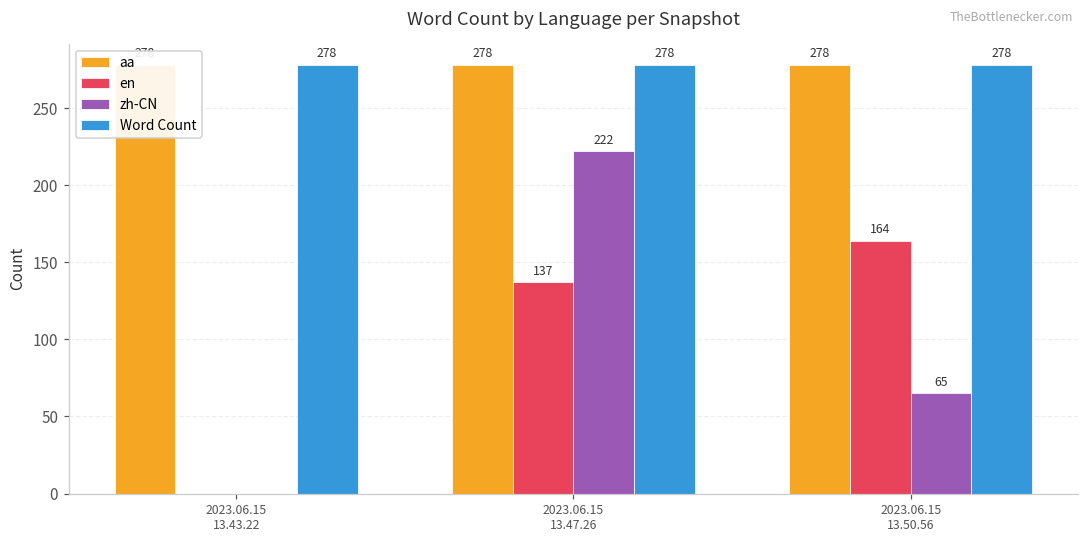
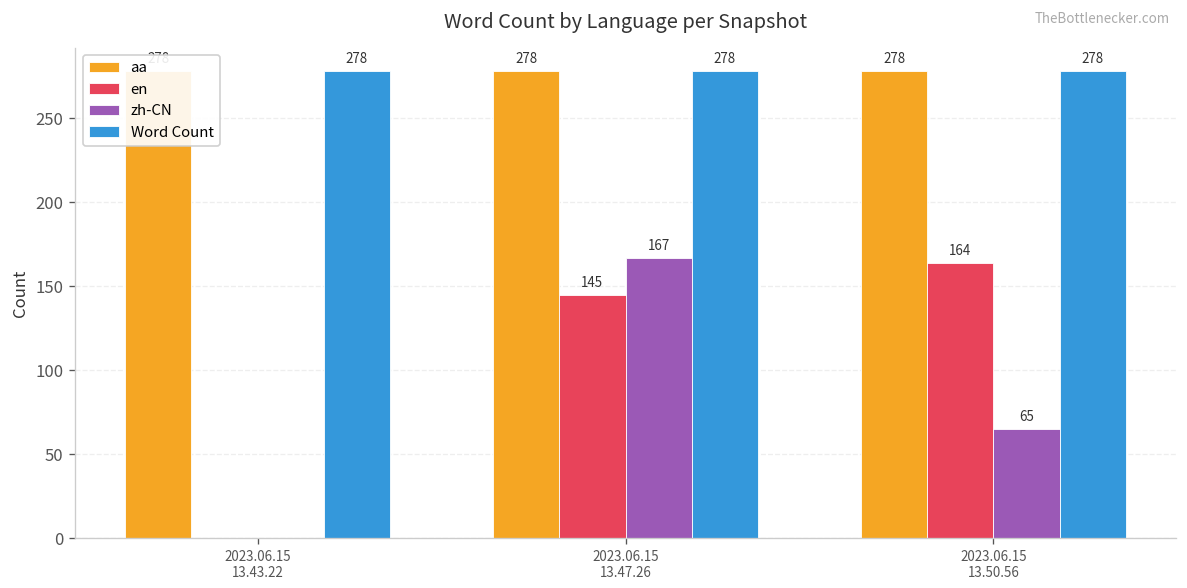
  {
    "aa": {
      "2023.06.15 13.47.26": 278,
      "2023.06.15 13.50.56": 278
    },
    "en": {
-     "2023.06.15 13.47.26": 137,
+     "2023.06.15 13.47.26": 145,
      "2023.06.15 13.50.56": 164
    },
    "zh-CN": {
-     "2023.06.15 13.47.26": 222,
+     "2023.06.15 13.47.26": 167,
      "2023.06.15 13.50.56": 65
    },
    "Word Count": {
      "2023.06.15 13.43.22": 278,
      "2023.06.15 13.47.26": 278,
      "2023.06.15 13.50.56": 278
    }
  }
